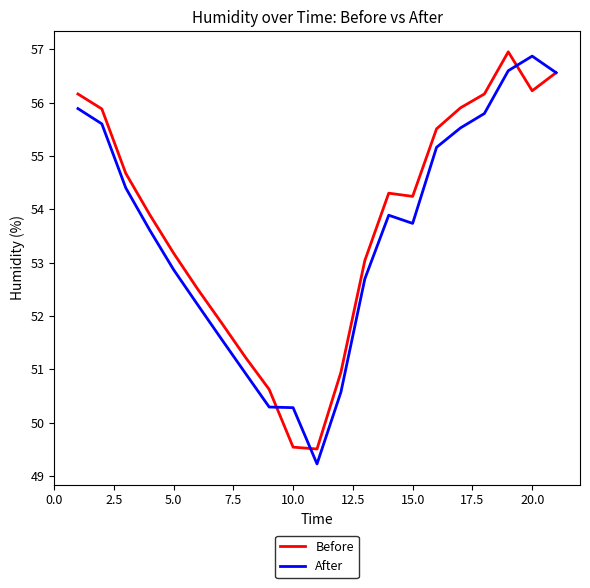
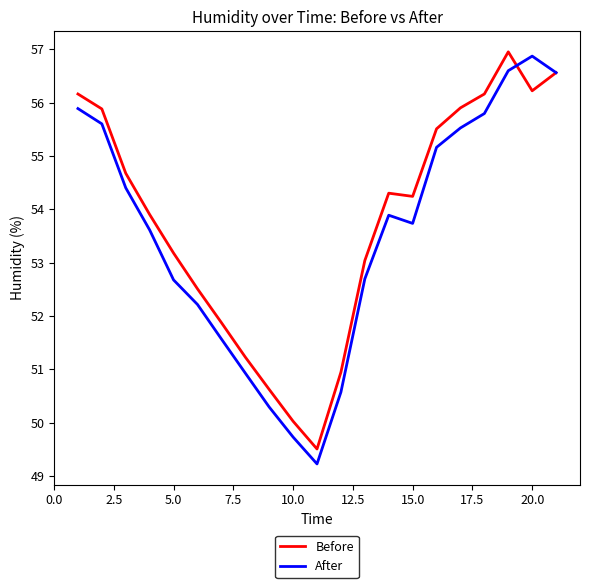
  {
    "Before": {
      "5.0": 53.2,
-     "10.0": 49.5,
+     "10.0": 50.0,
      "15.0": 54.2,
      "20.0": 56.2
    },
    "After": {
-     "5.0": 52.9,
-     "10.0": 50.3,
+     "5.0": 52.7,
+     "10.0": 49.7,
      "15.0": 53.7,
      "20.0": 56.9
    }
  }
